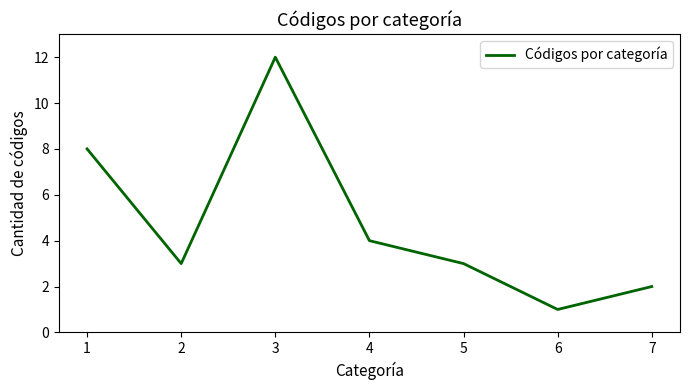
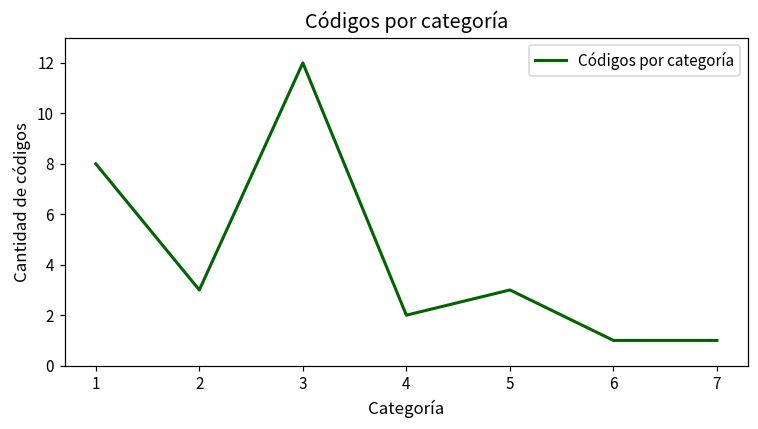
  {
    "1": 8,
    "2": 3,
    "3": 12,
-   "4": 4,
+   "4": 2,
    "5": 3,
    "6": 1,
-   "7": 2
+   "7": 1
  }
